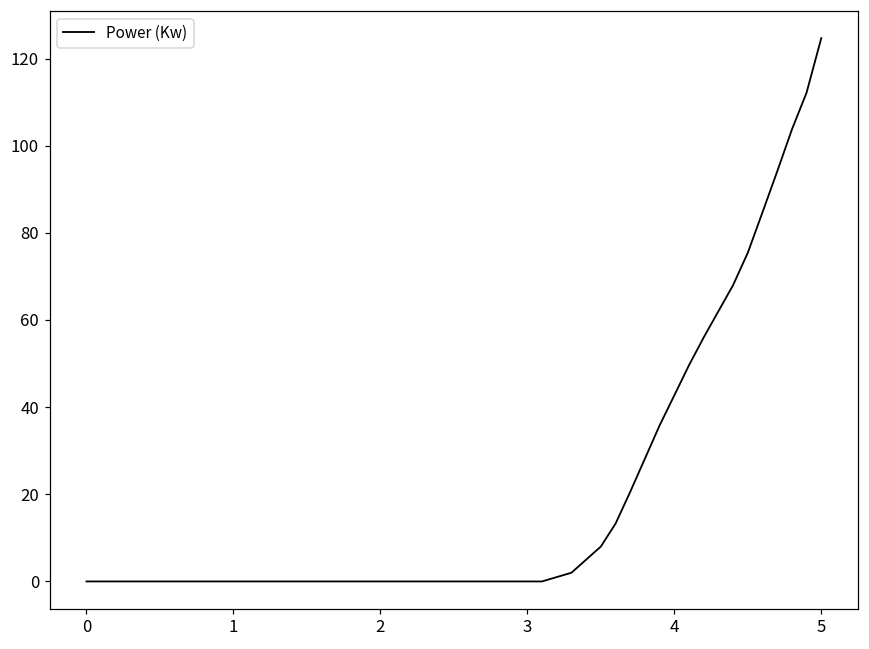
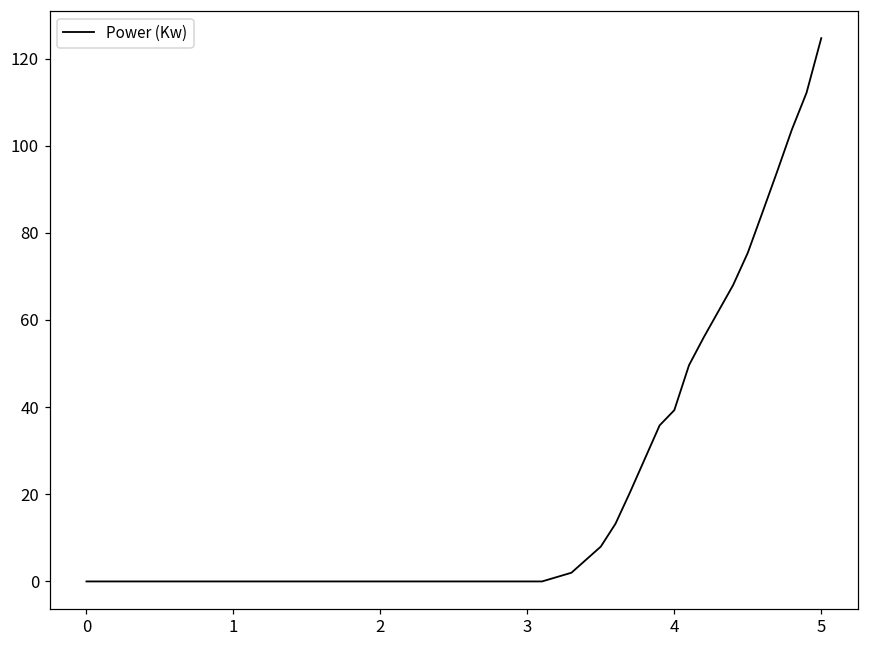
  {
    "0": 0,
    "2": 0,
    "3": 0,
-   "4": 43,
+   "4": 39,
    "5": 125
  }
